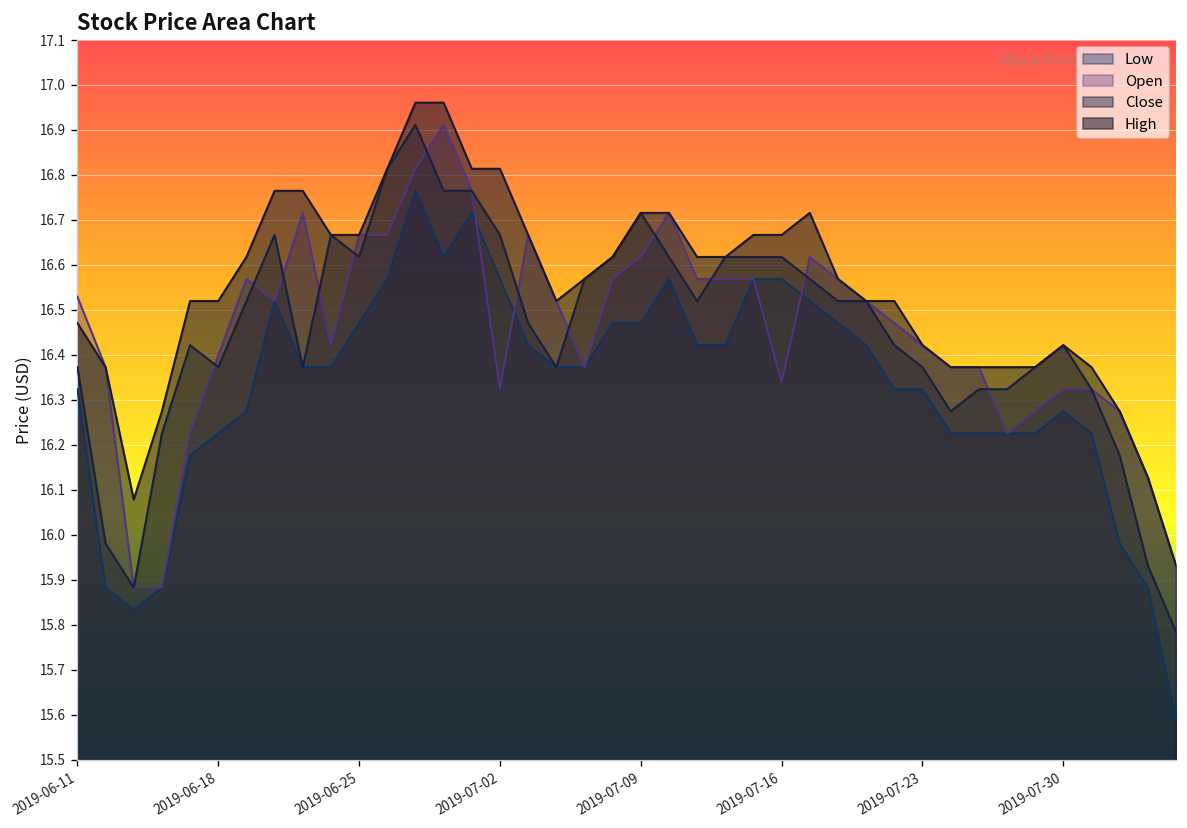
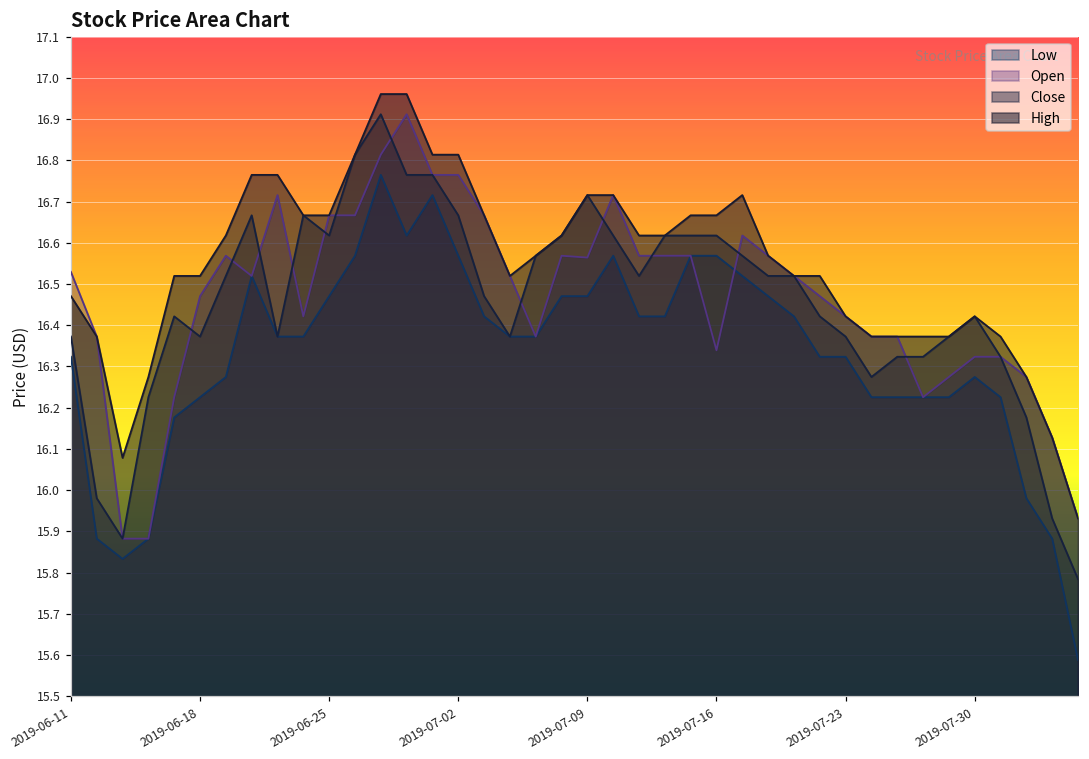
  {
    "Open": {
      "2019-06-11": 16.53,
-     "2019-06-18": 16.40,
-     "2019-07-02": 16.32,
-     "2019-07-09": 16.62,
+     "2019-06-18": 16.47,
+     "2019-07-02": 16.76,
+     "2019-07-09": 16.56,
      "2019-07-16": 16.34,
      "2019-07-30": 16.32
    }
  }
